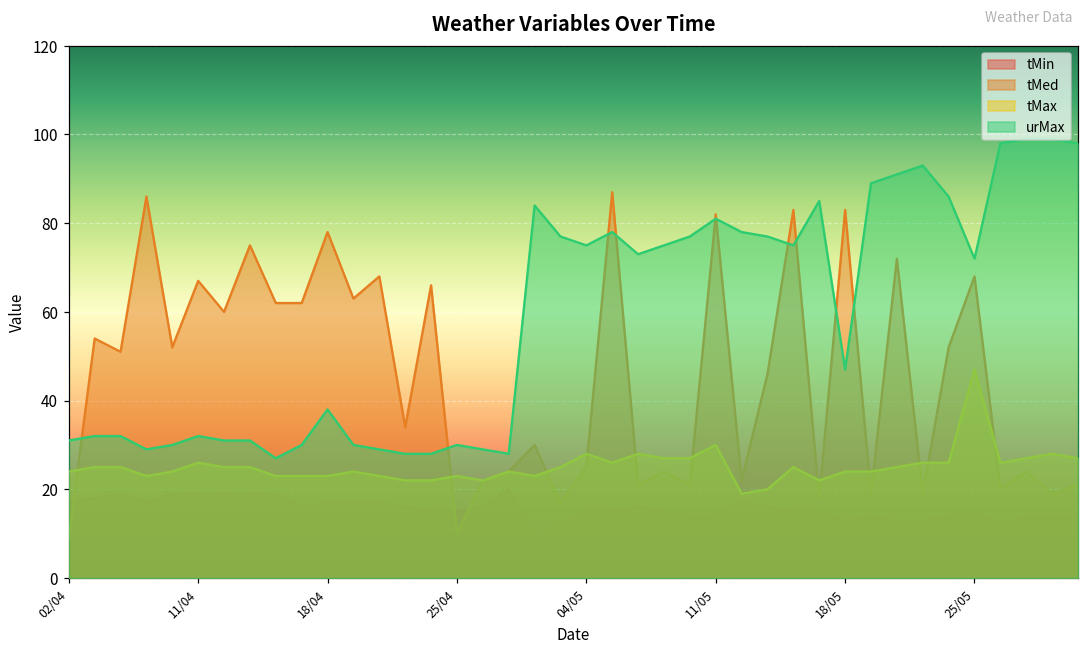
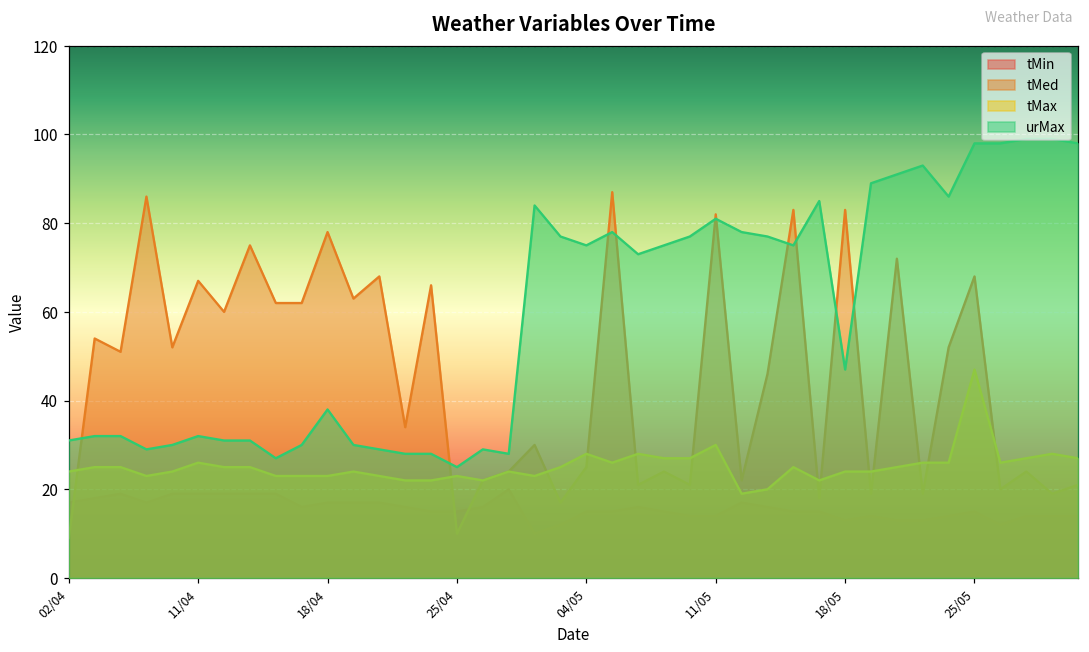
  {
    "urMax": {
      "02/04": 31,
      "11/04": 32,
      "18/04": 38,
-     "25/04": 30,
+     "25/04": 25,
      "04/05": 75,
      "11/05": 81,
      "18/05": 47,
-     "25/05": 72
+     "25/05": 98
    }
  }
